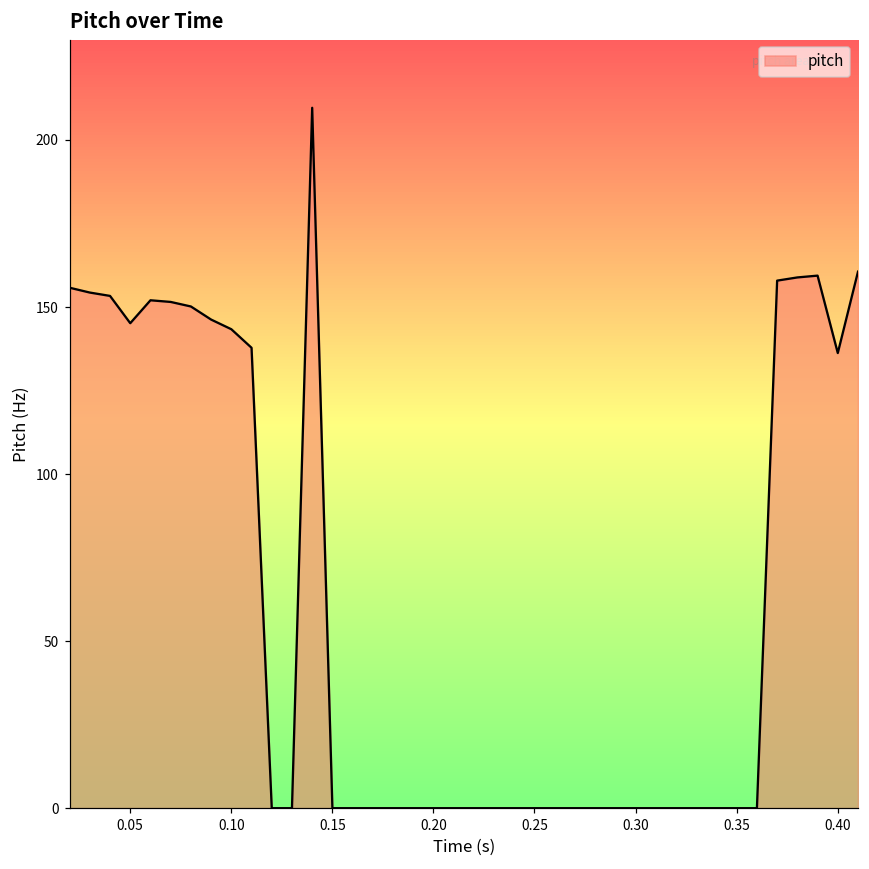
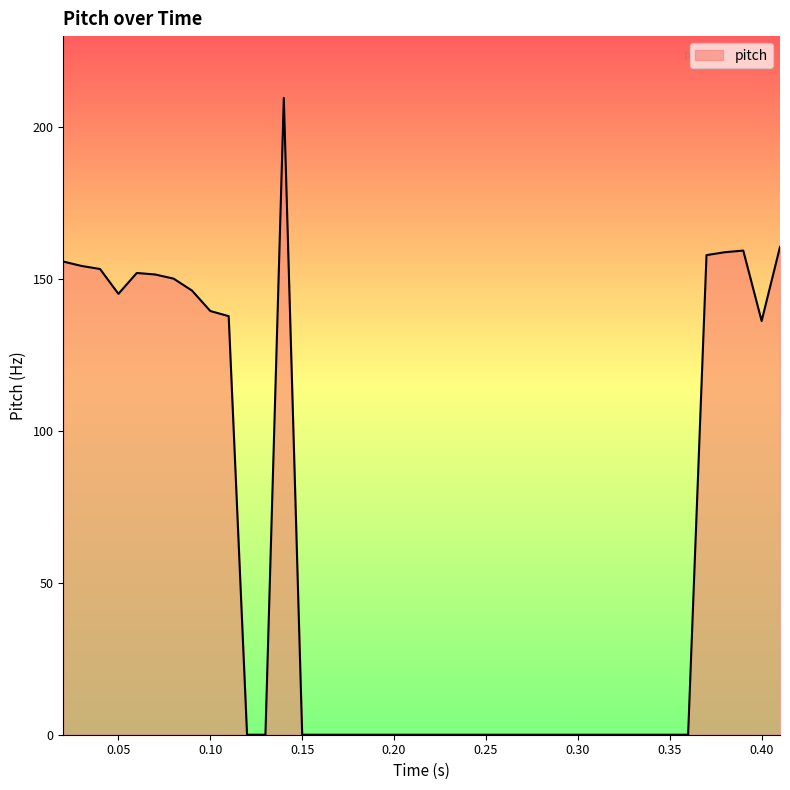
  {
    "0.05": 145,
-   "0.10": 143,
+   "0.10": 139,
    "0.15": 0,
    "0.20": 0,
    "0.25": 0,
    "0.30": 0,
    "0.35": 0,
    "0.40": 136
  }
